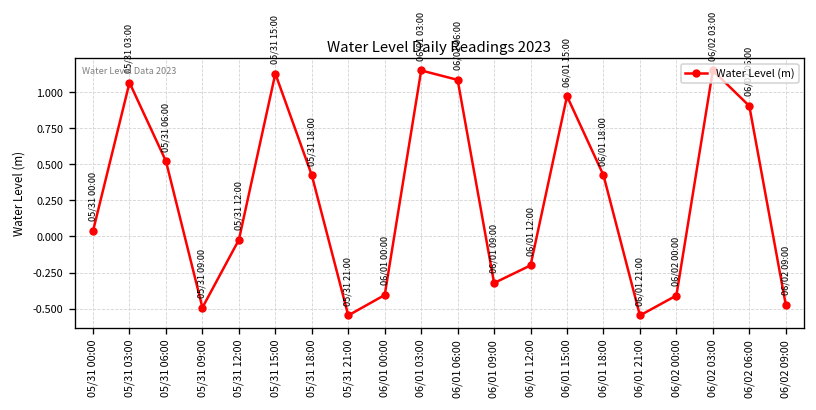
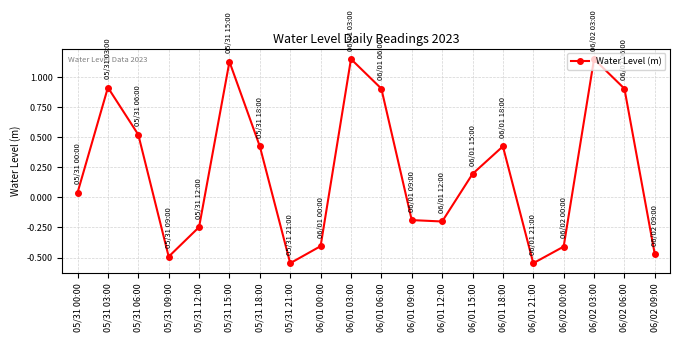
  {
-   "05/31 03:00": 1.07,
-   "05/31 12:00": -0.02,
-   "06/01 06:00": 1.09,
-   "06/01 09:00": -0.32,
-   "06/01 15:00": 0.97
+   "05/31 03:00": 0.91,
+   "05/31 12:00": -0.25,
+   "06/01 06:00": 0.90,
+   "06/01 09:00": -0.19,
+   "06/01 15:00": 0.19
  }
